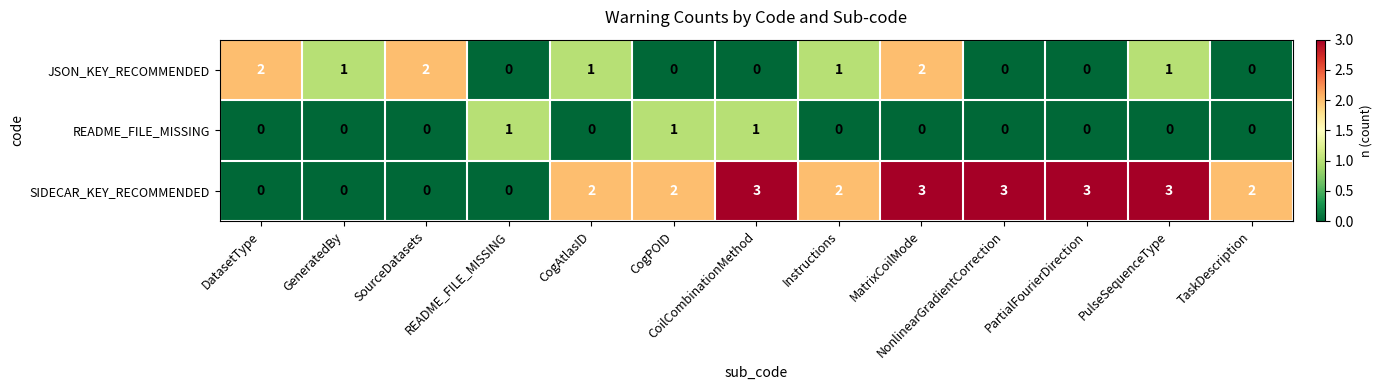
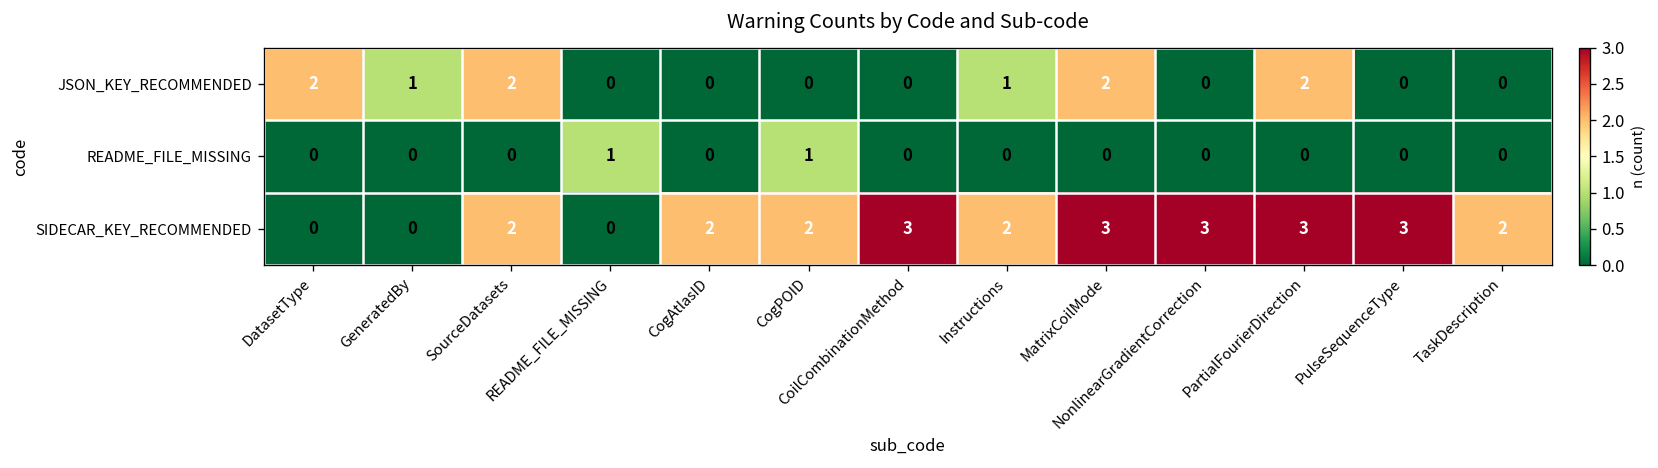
  {
    "JSON_KEY_RECOMMENDED": {
      "DatasetType": 2,
      "GeneratedBy": 1,
      "SourceDatasets": 2,
      "README_FILE_MISSING": 0,
-     "CogAtlasID": 1,
+     "CogAtlasID": 0,
      "CogPOID": 0,
      "CoilCombinationMethod": 0,
      "Instructions": 1,
      "MatrixCoilMode": 2,
      "NonlinearGradientCorrection": 0,
-     "PartialFourierDirection": 0,
-     "PulseSequenceType": 1,
+     "PartialFourierDirection": 2,
+     "PulseSequenceType": 0,
      "TaskDescription": 0
    },
    "README_FILE_MISSING": {
      "DatasetType": 0,
      "GeneratedBy": 0,
      "SourceDatasets": 0,
      "README_FILE_MISSING": 1,
      "CogAtlasID": 0,
      "CogPOID": 1,
-     "CoilCombinationMethod": 1,
+     "CoilCombinationMethod": 0,
      "Instructions": 0,
      "MatrixCoilMode": 0,
      "NonlinearGradientCorrection": 0,
      "PartialFourierDirection": 0,
      "PulseSequenceType": 0,
      "TaskDescription": 0
    },
    "SIDECAR_KEY_RECOMMENDED": {
      "DatasetType": 0,
      "GeneratedBy": 0,
-     "SourceDatasets": 0,
+     "SourceDatasets": 2,
      "README_FILE_MISSING": 0,
      "CogAtlasID": 2,
      "CogPOID": 2,
      "CoilCombinationMethod": 3,
      "Instructions": 2,
      "MatrixCoilMode": 3,
      "NonlinearGradientCorrection": 3,
      "PartialFourierDirection": 3,
      "PulseSequenceType": 3,
      "TaskDescription": 2
    }
  }
